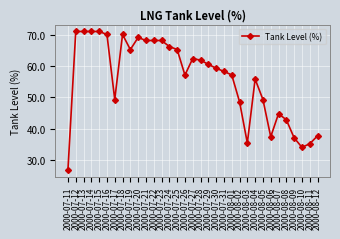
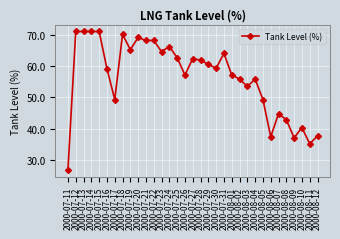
  {
    "2000-07-11": 27,
    "2000-07-12": 71,
    "2000-07-13": 71,
    "2000-07-14": 71,
    "2000-07-15": 71,
-   "2000-07-16": 70,
+   "2000-07-16": 59,
    "2000-07-17": 49,
    "2000-07-18": 70,
    "2000-07-19": 65,
    "2000-07-20": 69,
    "2000-07-21": 68,
    "2000-07-22": 68,
-   "2000-07-23": 68,
+   "2000-07-23": 65,
    "2000-07-24": 66,
-   "2000-07-25": 65,
+   "2000-07-25": 63,
    "2000-07-26": 57,
    "2000-07-27": 62,
    "2000-07-28": 62,
    "2000-07-29": 61,
    "2000-07-30": 59,
-   "2000-07-31": 58,
+   "2000-07-31": 64,
    "2000-08-01": 57,
-   "2000-08-02": 49,
-   "2000-08-03": 35,
+   "2000-08-02": 56,
+   "2000-08-03": 53,
    "2000-08-04": 56,
    "2000-08-05": 49,
    "2000-08-06": 37,
    "2000-08-07": 45,
    "2000-08-08": 43,
    "2000-08-09": 37,
-   "2000-08-10": 34,
+   "2000-08-10": 40,
    "2000-08-11": 35,
    "2000-08-12": 38
  }
